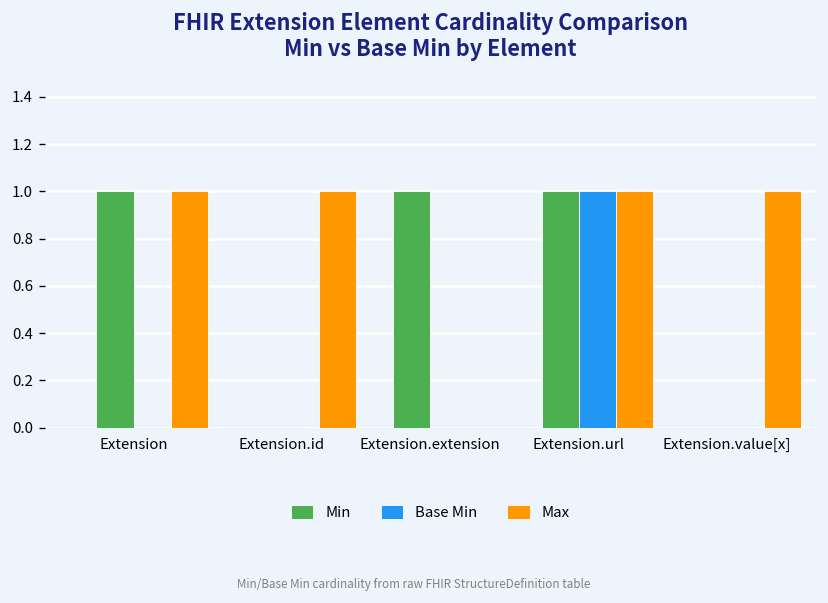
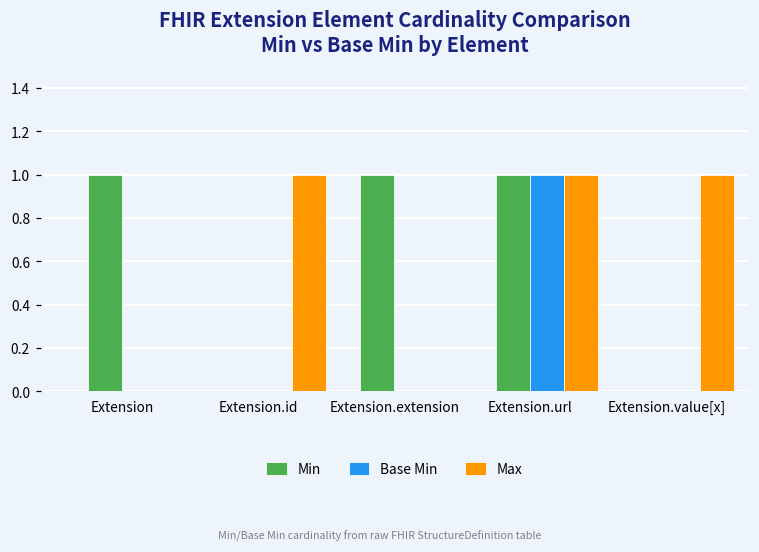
  {
    "Min": {
      "Extension": 1,
      "Extension.id": 0,
      "Extension.extension": 1,
      "Extension.url": 1,
      "Extension.value[x]": 0
    },
    "Base Min": {
      "Extension": 0,
      "Extension.id": 0,
      "Extension.extension": 0,
      "Extension.url": 1,
      "Extension.value[x]": 0
    },
    "Max": {
-     "Extension": 1,
+     "Extension": 0,
      "Extension.id": 1,
      "Extension.extension": 0,
      "Extension.url": 1,
      "Extension.value[x]": 1
    }
  }
